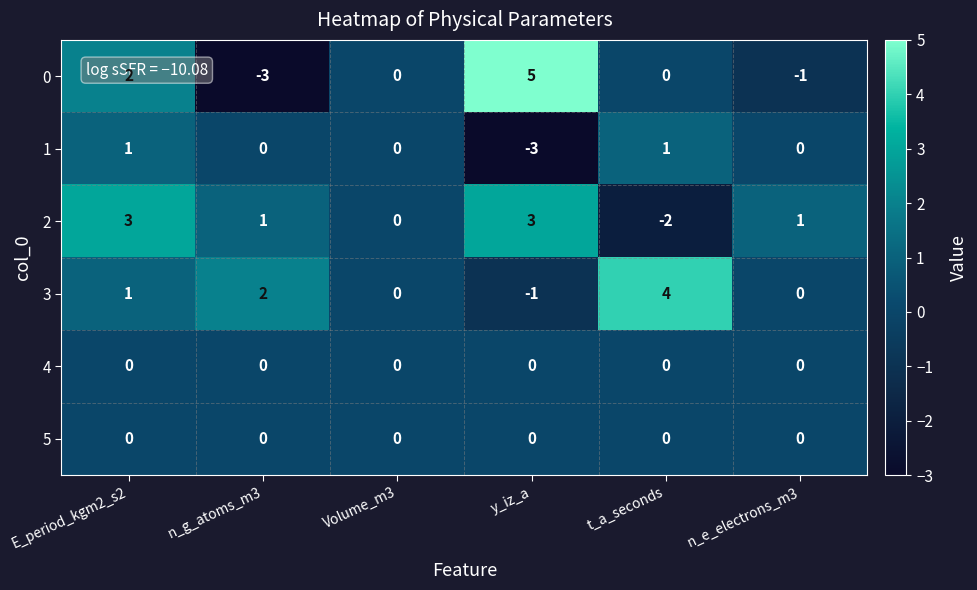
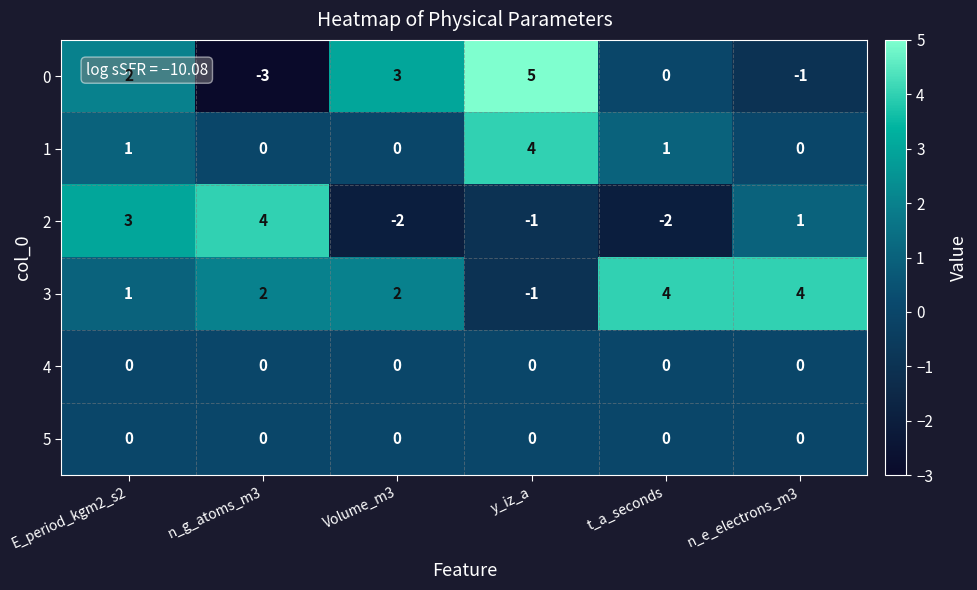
  {
    "0": {
      "n_g_atoms_m3": -3,
-     "Volume_m3": 0,
+     "Volume_m3": 3,
      "y_iz_a": 5,
      "t_a_seconds": 0,
      "n_e_electrons_m3": -1
    },
    "1": {
      "E_period_kgm2_s2": 1,
      "n_g_atoms_m3": 0,
      "Volume_m3": 0,
-     "y_iz_a": -3,
+     "y_iz_a": 4,
      "t_a_seconds": 1,
      "n_e_electrons_m3": 0
    },
    "2": {
      "E_period_kgm2_s2": 3,
-     "n_g_atoms_m3": 1,
-     "Volume_m3": 0,
-     "y_iz_a": 3,
+     "n_g_atoms_m3": 4,
+     "Volume_m3": -2,
+     "y_iz_a": -1,
      "t_a_seconds": -2,
      "n_e_electrons_m3": 1
    },
    "3": {
      "E_period_kgm2_s2": 1,
      "n_g_atoms_m3": 2,
-     "Volume_m3": 0,
+     "Volume_m3": 2,
      "y_iz_a": -1,
      "t_a_seconds": 4,
-     "n_e_electrons_m3": 0
+     "n_e_electrons_m3": 4
    },
    "4": {
      "E_period_kgm2_s2": 0,
      "n_g_atoms_m3": 0,
      "Volume_m3": 0,
      "y_iz_a": 0,
      "t_a_seconds": 0,
      "n_e_electrons_m3": 0
    },
    "5": {
      "E_period_kgm2_s2": 0,
      "n_g_atoms_m3": 0,
      "Volume_m3": 0,
      "y_iz_a": 0,
      "t_a_seconds": 0,
      "n_e_electrons_m3": 0
    }
  }
